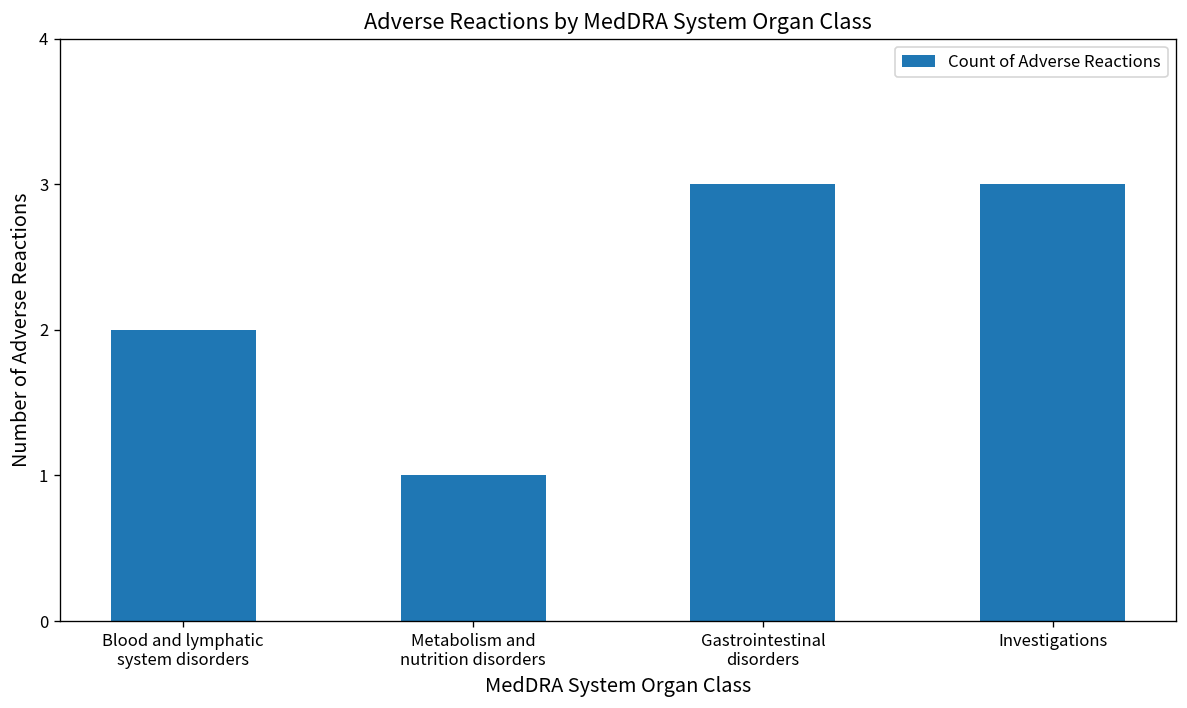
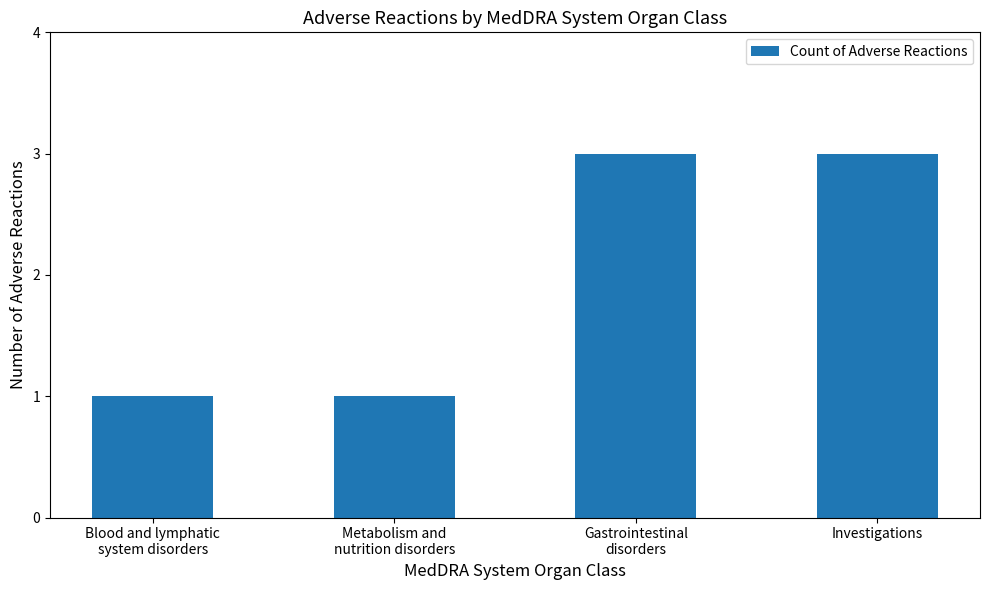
  {
-   "Blood and lymphatic system disorders": 2,
+   "Blood and lymphatic system disorders": 1,
    "Metabolism and nutrition disorders": 1,
    "Gastrointestinal disorders": 3,
    "Investigations": 3
  }
